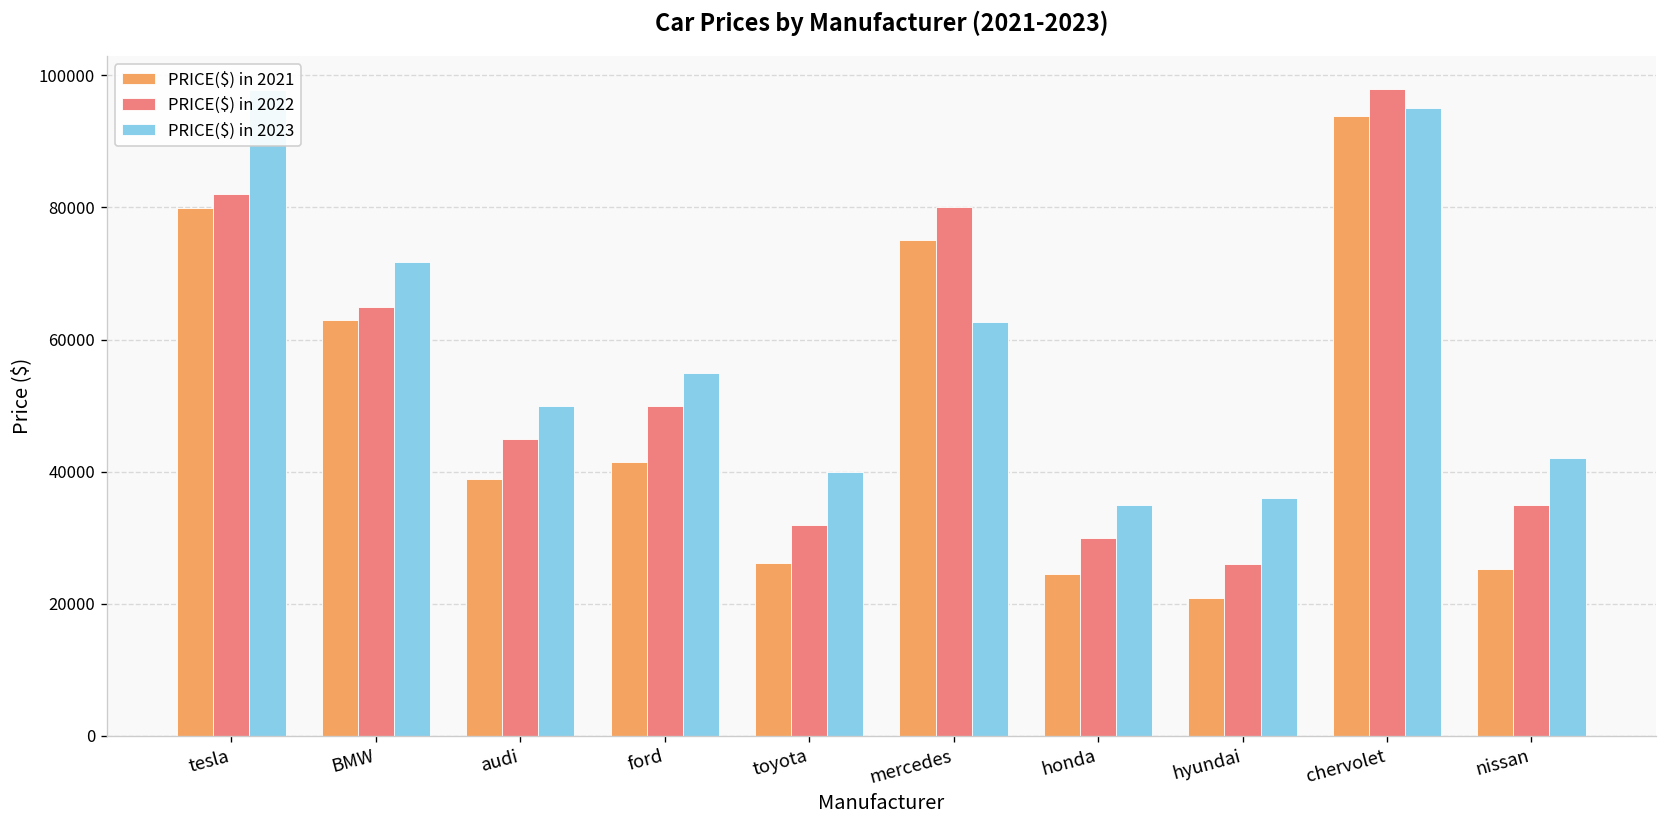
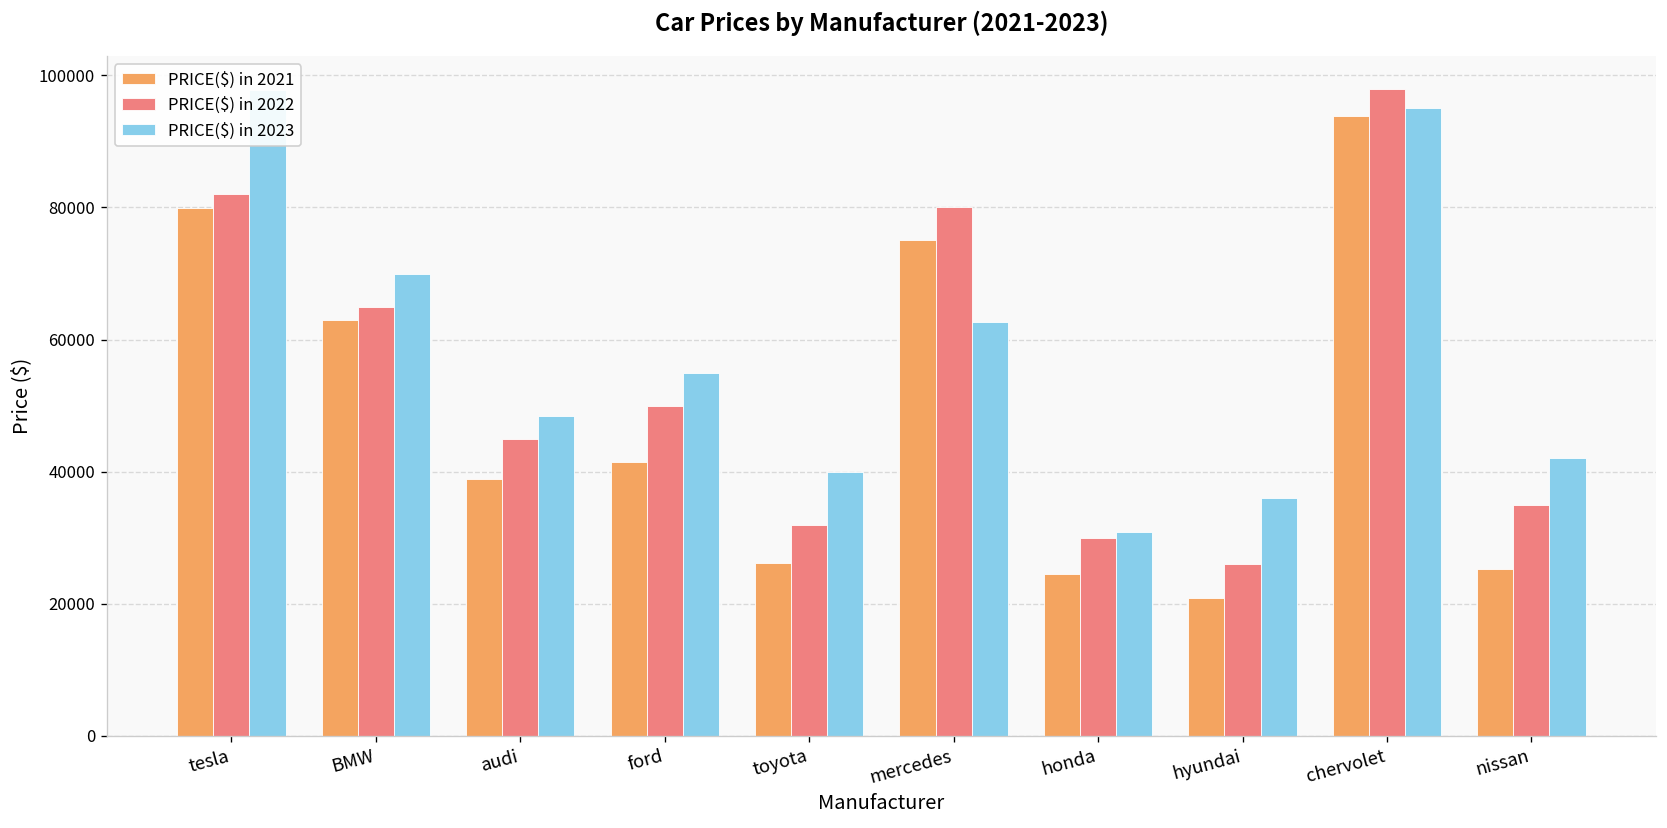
  {
    "PRICE($) in 2023": {
-     "BMW": 72000,
-     "audi": 50000,
+     "BMW": 70000,
+     "audi": 48000,
      "ford": 55000,
      "toyota": 40000,
      "mercedes": 63000,
-     "honda": 35000,
+     "honda": 31000,
      "hyundai": 36000,
      "chervolet": 95000,
      "nissan": 42000
    }
  }
